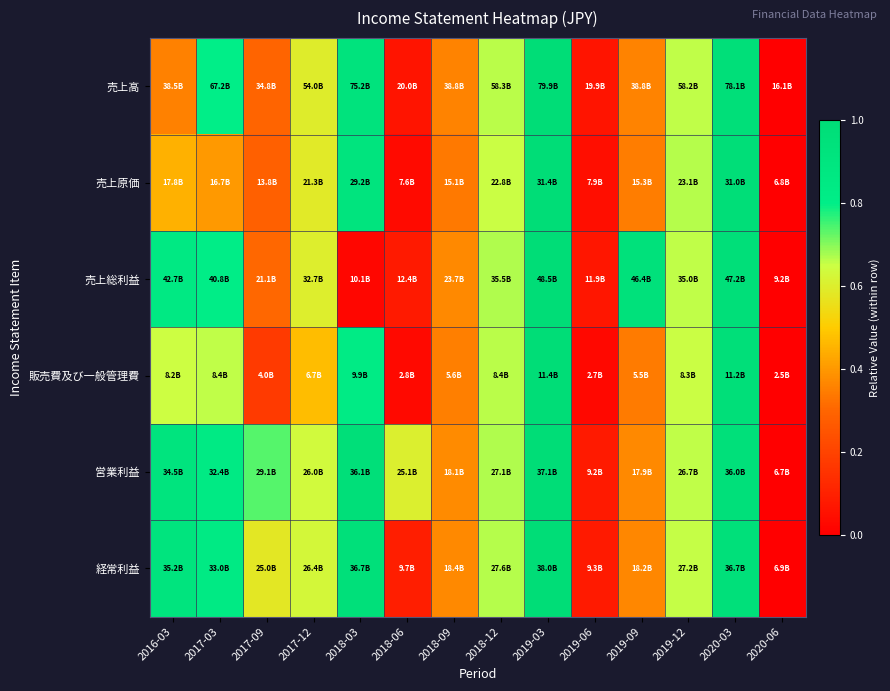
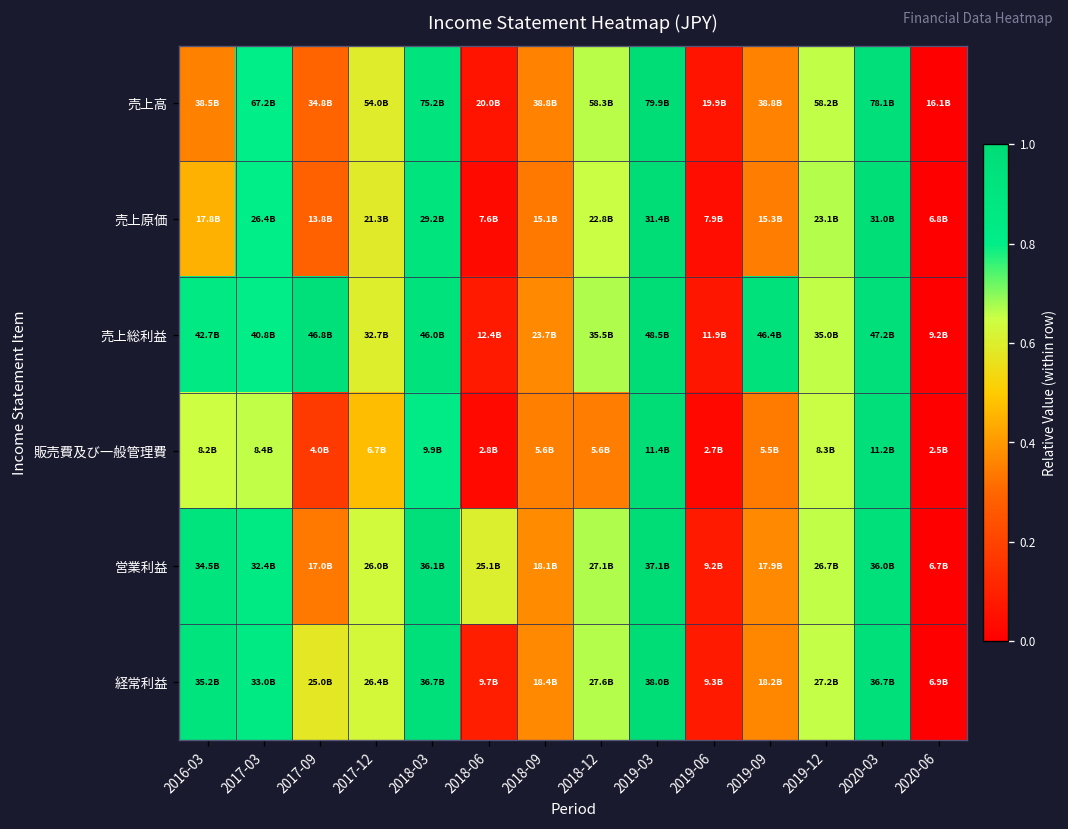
  {
    "売上高": {
      "2016-03": "38.5B",
      "2017-03": "67.2B",
      "2017-09": "34.8B",
      "2017-12": "54.0B",
      "2018-03": "75.2B",
      "2018-06": "20.0B",
      "2018-09": "38.8B",
      "2018-12": "58.3B",
      "2019-03": "79.9B",
      "2019-06": "19.9B",
      "2019-09": "38.8B",
      "2019-12": "58.2B",
      "2020-03": "78.1B",
      "2020-06": "16.1B"
    },
    "売上原価": {
      "2016-03": "17.8B",
-     "2017-03": "16.7B",
+     "2017-03": "26.4B",
      "2017-09": "13.8B",
      "2017-12": "21.3B",
      "2018-03": "29.2B",
      "2018-06": "7.6B",
      "2018-09": "15.1B",
      "2018-12": "22.8B",
      "2019-03": "31.4B",
      "2019-06": "7.9B",
      "2019-09": "15.3B",
      "2019-12": "23.1B",
      "2020-03": "31.0B",
      "2020-06": "6.8B"
    },
    "売上総利益": {
      "2016-03": "42.7B",
      "2017-03": "40.8B",
-     "2017-09": "21.1B",
+     "2017-09": "46.8B",
      "2017-12": "32.7B",
-     "2018-03": "10.1B",
+     "2018-03": "46.0B",
      "2018-06": "12.4B",
      "2018-09": "23.7B",
      "2018-12": "35.5B",
      "2019-03": "48.5B",
      "2019-06": "11.9B",
      "2019-09": "46.4B",
      "2019-12": "35.0B",
      "2020-03": "47.2B",
      "2020-06": "9.2B"
    },
    "販売費及び一般管理費": {
      "2016-03": "8.2B",
      "2017-03": "8.4B",
      "2017-09": "4.0B",
      "2017-12": "6.7B",
      "2018-03": "9.9B",
      "2018-06": "2.8B",
      "2018-09": "5.6B",
-     "2018-12": "8.4B",
+     "2018-12": "5.6B",
      "2019-03": "11.4B",
      "2019-06": "2.7B",
      "2019-09": "5.5B",
      "2019-12": "8.3B",
      "2020-03": "11.2B",
      "2020-06": "2.5B"
    },
    "営業利益": {
      "2016-03": "34.5B",
      "2017-03": "32.4B",
-     "2017-09": "29.1B",
+     "2017-09": "17.0B",
      "2017-12": "26.0B",
      "2018-03": "36.1B",
      "2018-06": "25.1B",
      "2018-09": "18.1B",
      "2018-12": "27.1B",
      "2019-03": "37.1B",
      "2019-06": "9.2B",
      "2019-09": "17.9B",
      "2019-12": "26.7B",
      "2020-03": "36.0B",
      "2020-06": "6.7B"
    },
    "経常利益": {
      "2016-03": "35.2B",
      "2017-03": "33.0B",
      "2017-09": "25.0B",
      "2017-12": "26.4B",
      "2018-03": "36.7B",
      "2018-06": "9.7B",
      "2018-09": "18.4B",
      "2018-12": "27.6B",
      "2019-03": "38.0B",
      "2019-06": "9.3B",
      "2019-09": "18.2B",
      "2019-12": "27.2B",
      "2020-03": "36.7B",
      "2020-06": "6.9B"
    }
  }
